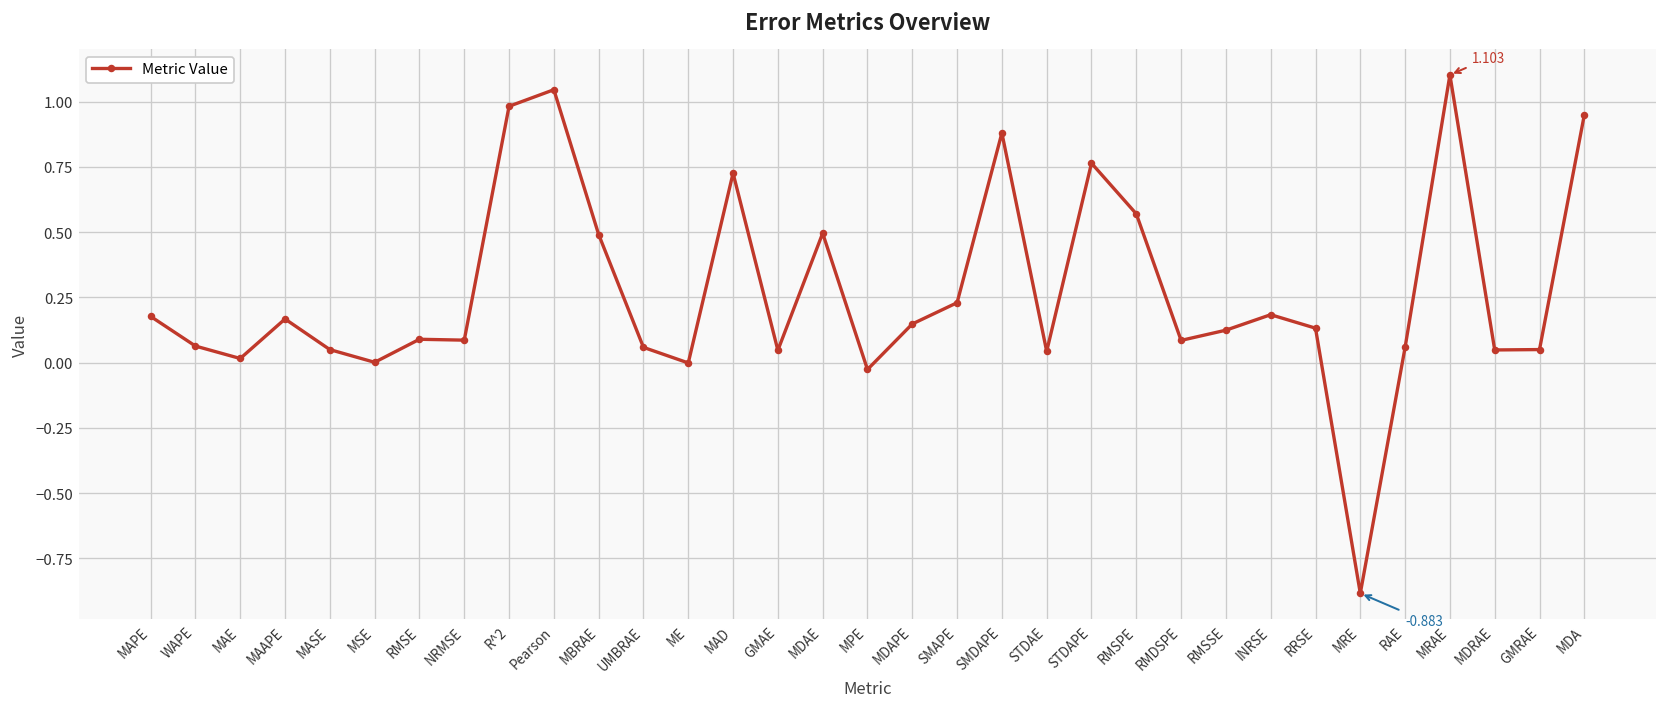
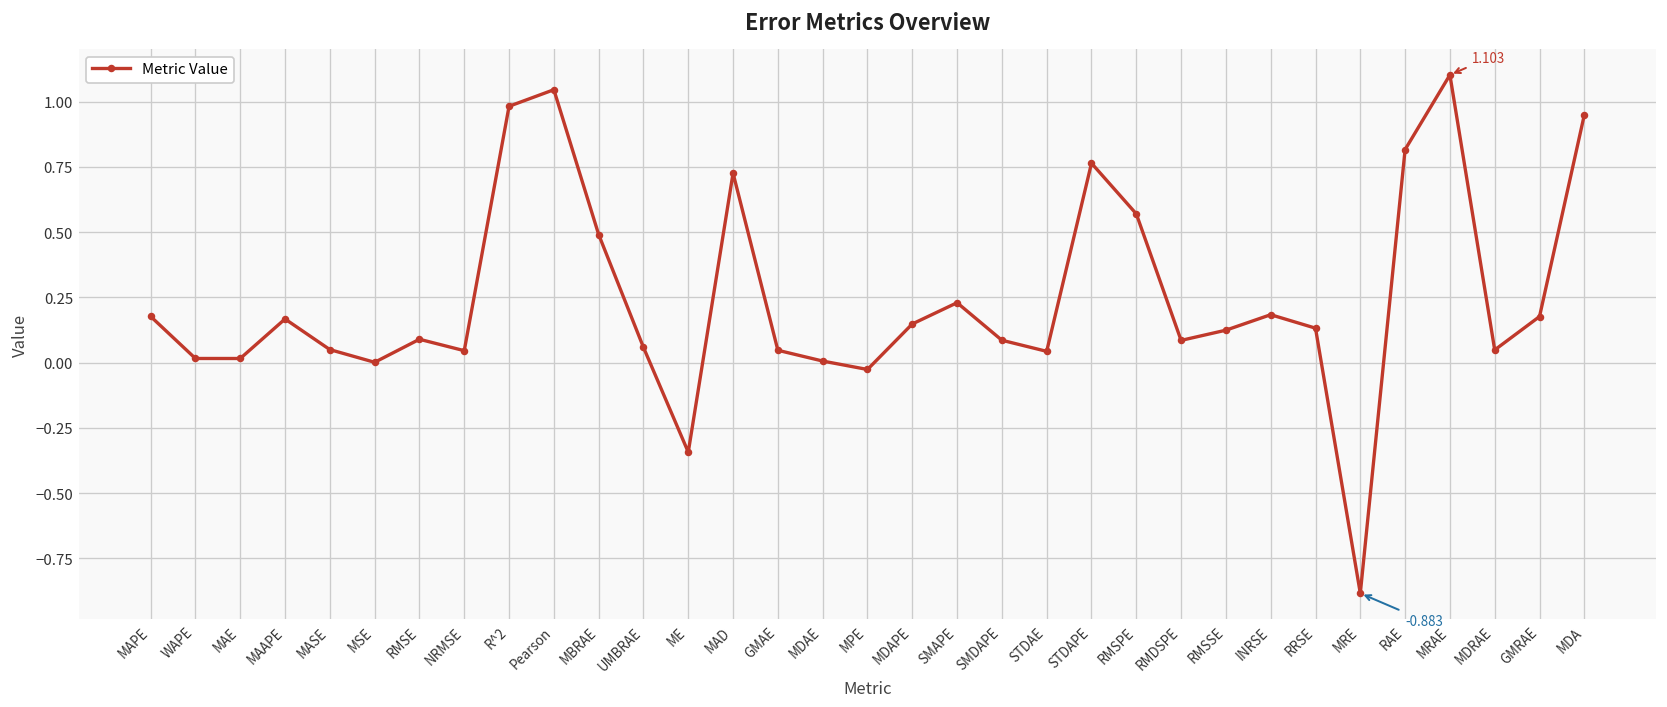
  {
    "MAPE": 0.18,
-   "WAPE": 0.06,
+   "WAPE": 0.02,
    "MAE": 0.02,
    "MAAPE": 0.17,
    "MASE": 0.05,
    "MSE": 0.00,
    "RMSE": 0.09,
-   "NRMSE": 0.09,
+   "NRMSE": 0.05,
    "R^2": 0.98,
    "Pearson": 1.05,
    "MBRAE": 0.49,
    "UMBRAE": 0.06,
-   "ME": 0.00,
+   "ME": -0.34,
    "MAD": 0.73,
    "GMAE": 0.05,
-   "MDAE": 0.50,
+   "MDAE": 0.01,
    "MPE": -0.03,
    "MDAPE": 0.15,
    "SMAPE": 0.23,
-   "SMDAPE": 0.88,
+   "SMDAPE": 0.09,
    "STDAE": 0.04,
    "STDAPE": 0.76,
    "RMSPE": 0.57,
    "RMDSPE": 0.09,
    "RMSSE": 0.12,
    "INRSE": 0.18,
    "RRSE": 0.13,
-   "RAE": 0.06,
+   "RAE": 0.82,
    "MDRAE": 0.05,
-   "GMRAE": 0.05,
+   "GMRAE": 0.18,
    "MDA": 0.95
  }
